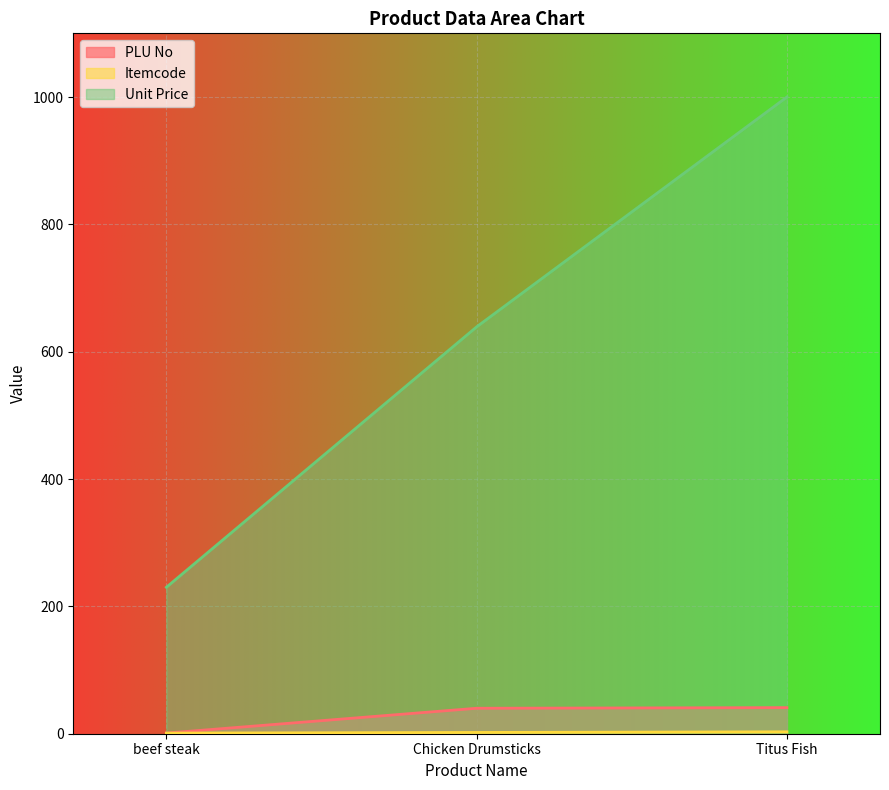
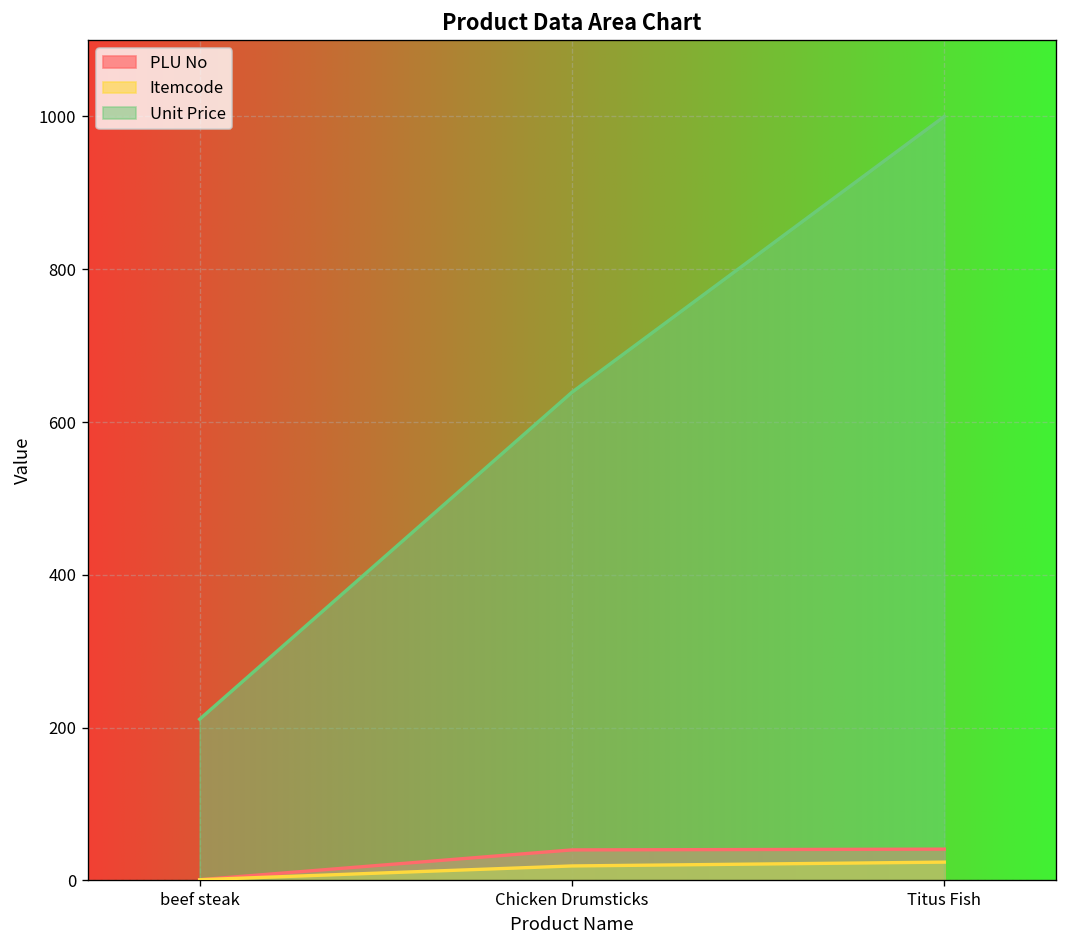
  {
    "PLU No": {
      "Chicken Drumsticks": 40,
      "Titus Fish": 40
    },
    "Itemcode": {
-     "Chicken Drumsticks": 0,
-     "Titus Fish": 0
+     "Chicken Drumsticks": 20,
+     "Titus Fish": 20
    },
    "Unit Price": {
-     "beef steak": 230,
+     "beef steak": 210,
      "Chicken Drumsticks": 640,
      "Titus Fish": 1000
    }
  }
